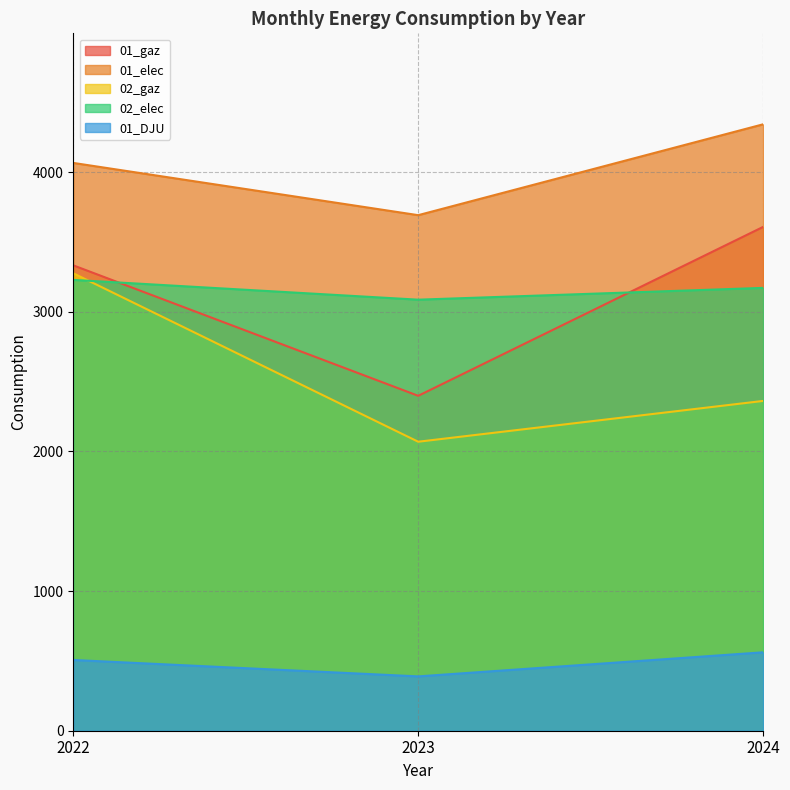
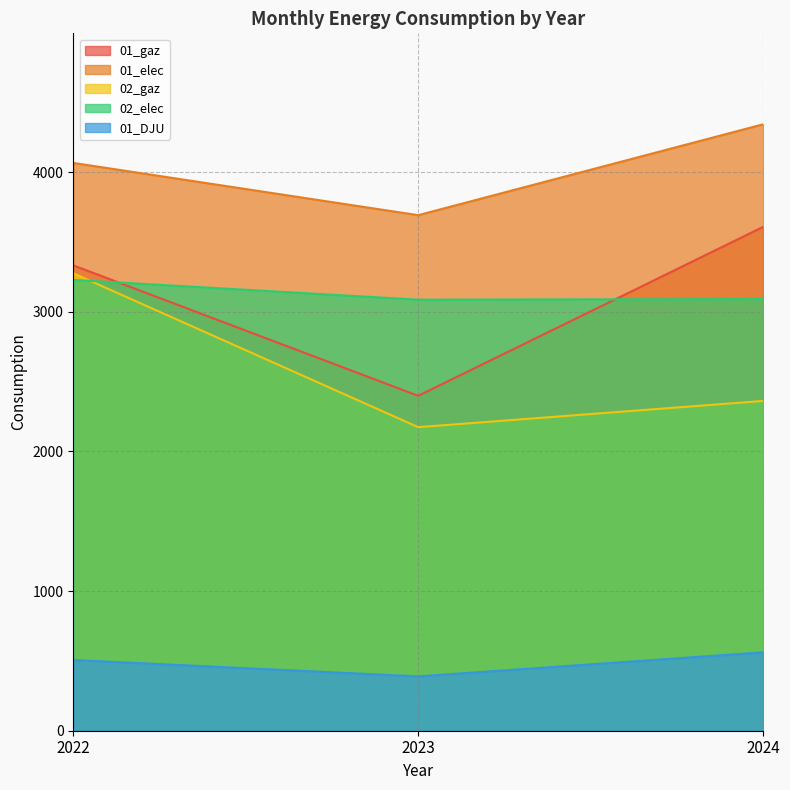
  {
    "02_gaz": {
      "2022": 3280,
-     "2023": 2070,
+     "2023": 2170,
      "2024": 2360
    },
    "02_elec": {
      "2022": 3230,
      "2023": 3090,
-     "2024": 3170
+     "2024": 3090
    },
    "01_DJU": {
      "2022": 510,
      "2023": 390,
      "2024": 560
    }
  }
